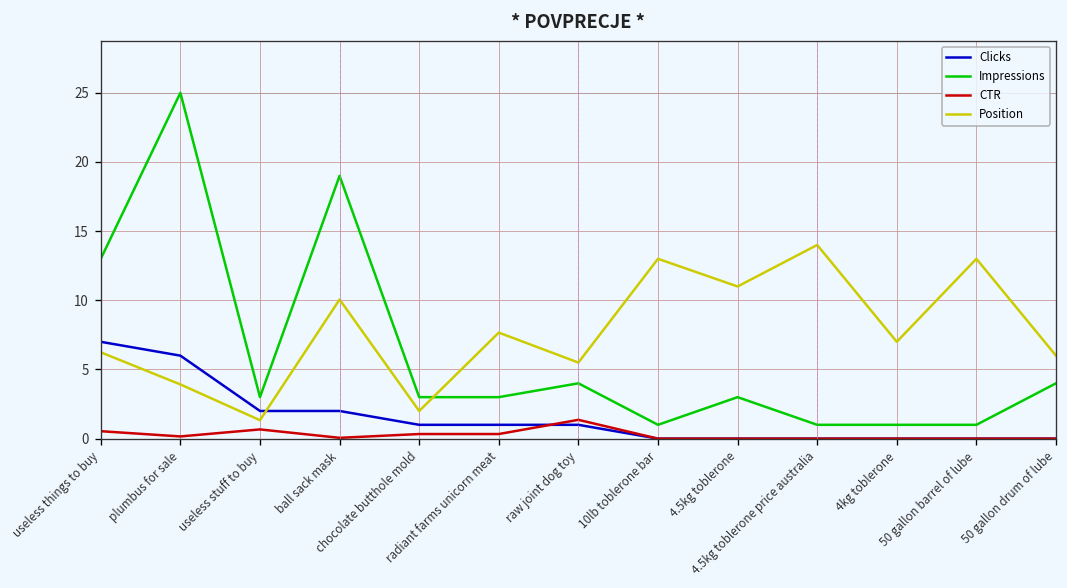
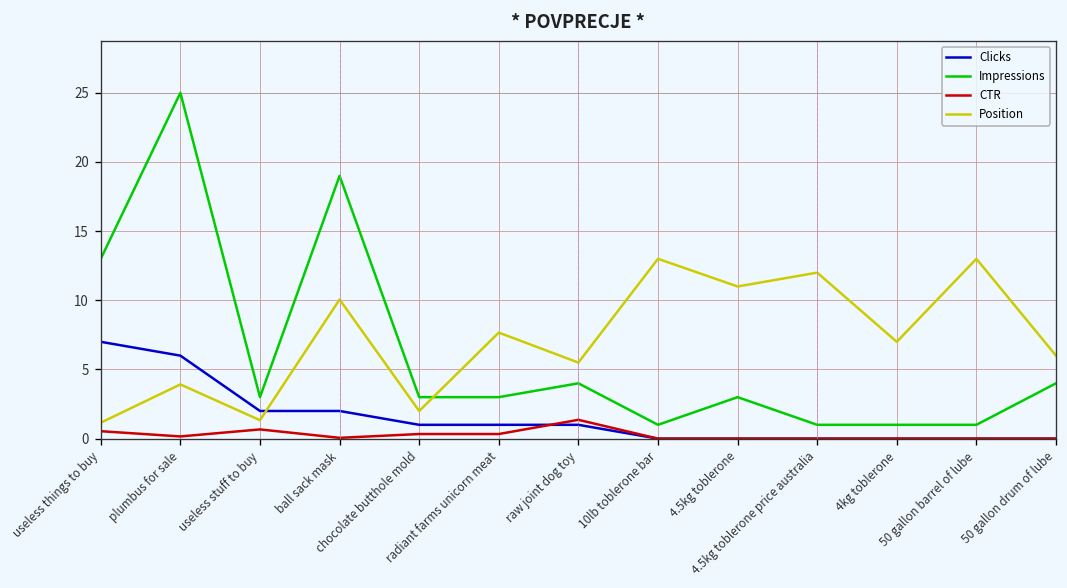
  {
    "Clicks": {
      "useless things to buy": 7.0,
      "plumbus for sale": 6.0,
      "useless stuff to buy": 2.0,
      "ball sack mask": 2.0,
      "chocolate butthole mold": 1.0,
      "radiant farms unicorn meat": 1.0,
      "raw joint dog toy": 1.0
    },
    "Impressions": {
      "useless things to buy": 13.0,
      "plumbus for sale": 25.0,
      "useless stuff to buy": 3.0,
      "ball sack mask": 19.0,
      "chocolate butthole mold": 3.0,
      "radiant farms unicorn meat": 3.0,
      "raw joint dog toy": 4.0,
      "10lb toblerone bar": 1.0,
      "4.5kg toblerone": 3.0,
      "4.5kg toblerone price australia": 1.0,
      "4kg toblerone": 1.0,
      "50 gallon barrel of lube": 1.0,
      "50 gallon drum of lube": 4.0
    },
    "CTR": {
      "useless things to buy": 0.5,
      "plumbus for sale": 0.2,
      "useless stuff to buy": 0.7,
      "ball sack mask": 0.1,
      "chocolate butthole mold": 0.3,
      "radiant farms unicorn meat": 0.3,
      "raw joint dog toy": 1.4
    },
    "Position": {
-     "useless things to buy": 6.2,
+     "useless things to buy": 1.2,
      "plumbus for sale": 3.9,
      "useless stuff to buy": 1.3,
      "ball sack mask": 10.1,
      "chocolate butthole mold": 2.0,
      "radiant farms unicorn meat": 7.7,
      "raw joint dog toy": 5.5,
      "10lb toblerone bar": 13.0,
      "4.5kg toblerone": 11.0,
-     "4.5kg toblerone price australia": 14,
+     "4.5kg toblerone price australia": 12,
      "4kg toblerone": 7.0,
      "50 gallon barrel of lube": 13.0,
      "50 gallon drum of lube": 6.0
    }
  }
